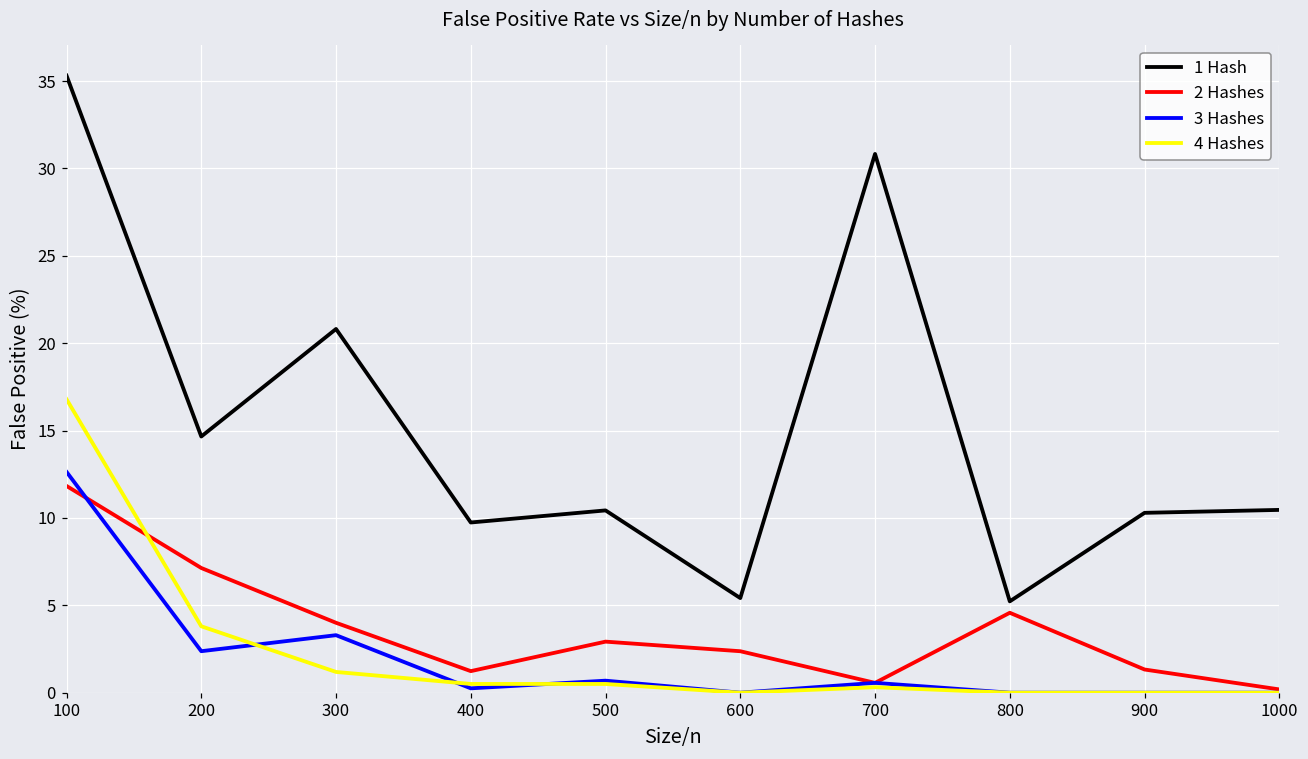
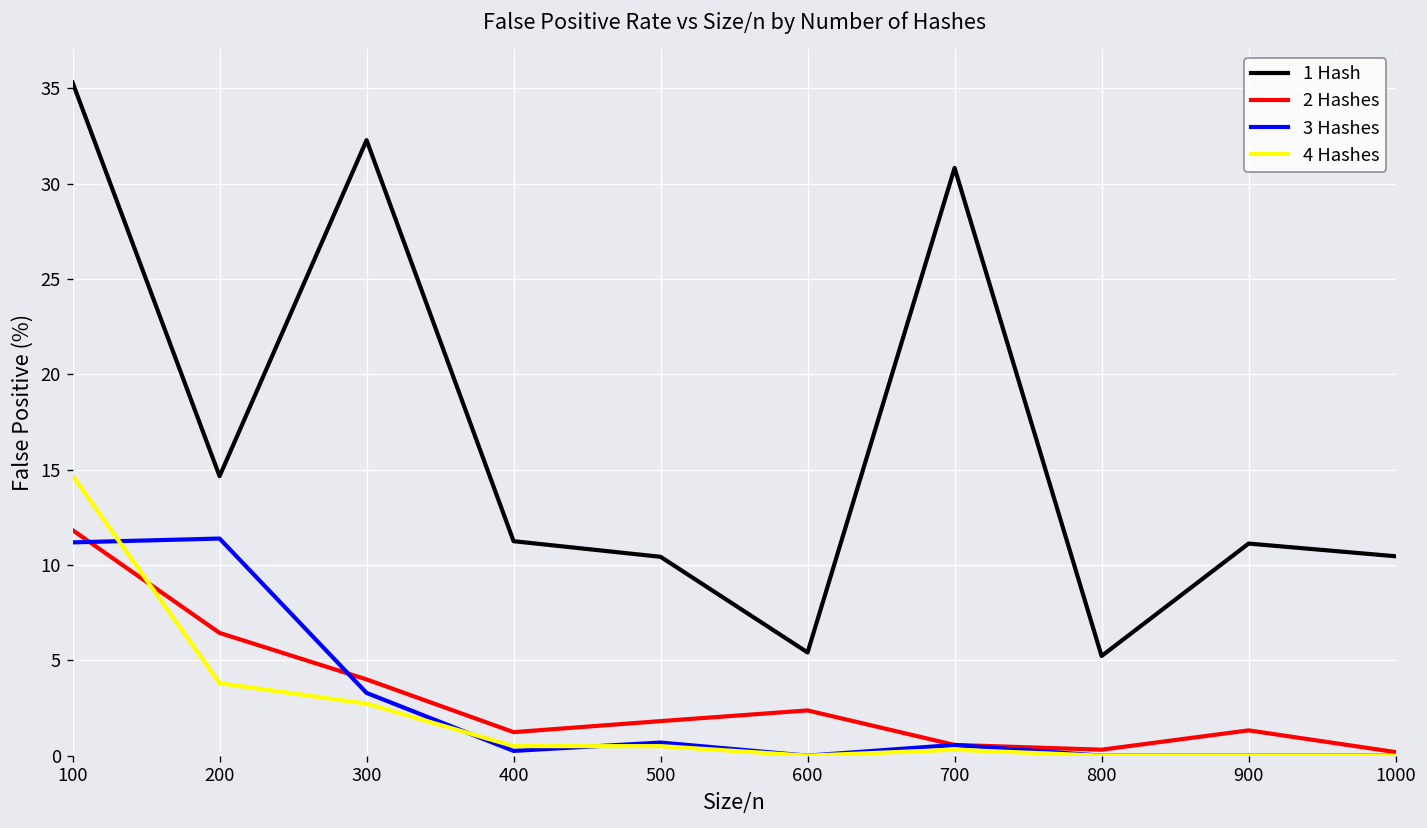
  {
    "1 Hash": {
      "100": 35.3,
      "200": 14.7,
-     "300": 20.8,
-     "400": 9.7,
+     "300": 32.3,
+     "400": 11.3,
      "500": 10.4,
      "600": 5.4,
      "700": 30.8,
      "800": 5.2,
-     "900": 10.3,
+     "900": 11.1,
      "1000": 10.5
    },
    "2 Hashes": {
      "100": 11.8,
-     "200": 7.1,
+     "200": 6.4,
      "300": 4.0,
      "400": 1.2,
-     "500": 2.9,
+     "500": 1.8,
      "600": 2.4,
-     "800": 4.6,
+     "800": 0.3,
      "900": 1.3,
      "1000": 0.2
    },
    "3 Hashes": {
-     "100": 12.6,
-     "200": 2.4,
+     "100": 11.2,
+     "200": 11.4,
      "300": 3.3,
      "400": 0.3,
      "500": 0.7
    },
    "4 Hashes": {
-     "100": 16.8,
+     "100": 14.7,
      "200": 3.8,
-     "300": 1.2,
+     "300": 2.7,
      "400": 0.5,
      "500": 0.5,
      "700": 0.3
    }
  }
